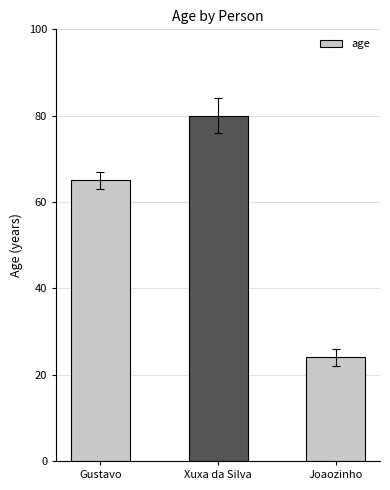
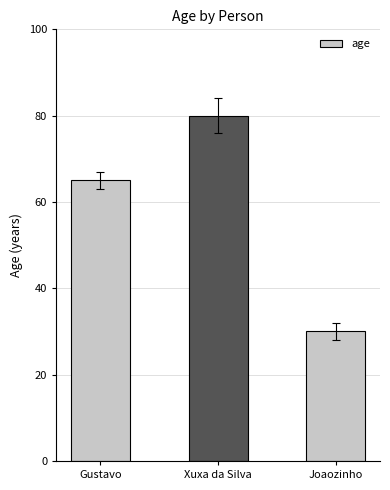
  {
    "age": {
      "Gustavo": 65,
      "Xuxa da Silva": 80,
-     "Joaozinho": 24
+     "Joaozinho": 30
    }
  }
